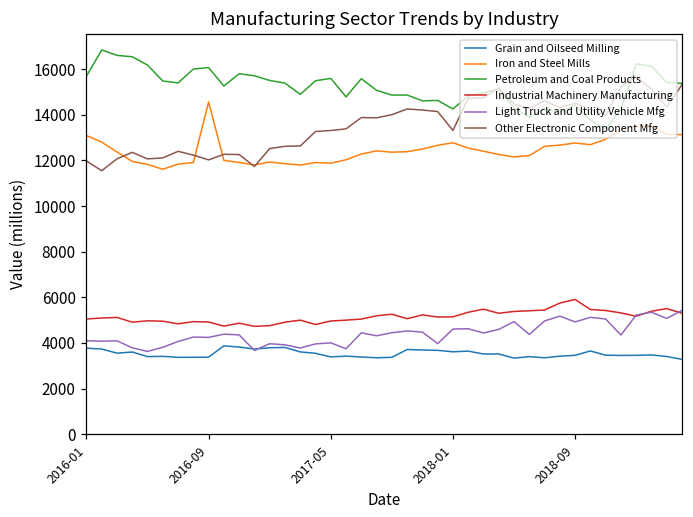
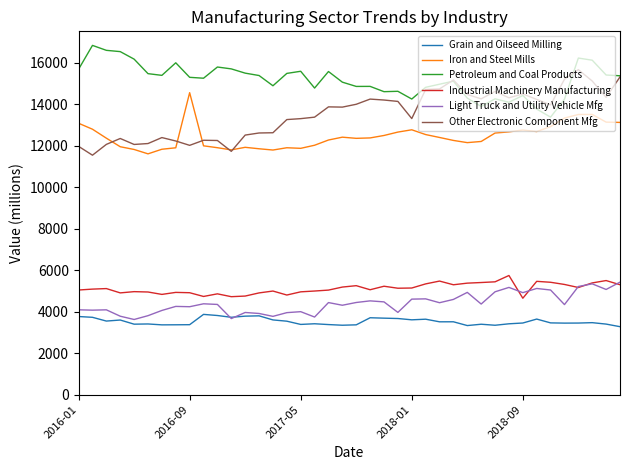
  {
    "Grain and Oilseed Milling": {
      "2016-01": 3800,
      "2016-09": 3400,
      "2017-05": 3400,
      "2018-01": 3600,
      "2018-09": 3500
    },
    "Iron and Steel Mills": {
      "2016-01": 13100,
      "2016-09": 14600,
      "2017-05": 11900,
      "2018-01": 12800
    },
    "Petroleum and Coal Products": {
      "2016-01": 15700,
-     "2016-09": 16100,
+     "2016-09": 15300,
      "2017-05": 15600,
      "2018-01": 14300
    },
    "Industrial Machinery Manufacturing": {
      "2016-01": 5000,
      "2016-09": 4900,
      "2017-05": 5000,
      "2018-01": 5100,
-     "2018-09": 5900
+     "2018-09": 4700
    },
    "Light Truck and Utility Vehicle Mfg": {
      "2016-01": 4100,
      "2016-09": 4200,
      "2017-05": 4000,
      "2018-01": 4600,
      "2018-09": 4900
    },
    "Other Electronic Component Mfg": {
      "2016-01": 12000,
      "2016-09": 12000,
      "2017-05": 13300,
      "2018-01": 13300
    }
  }
